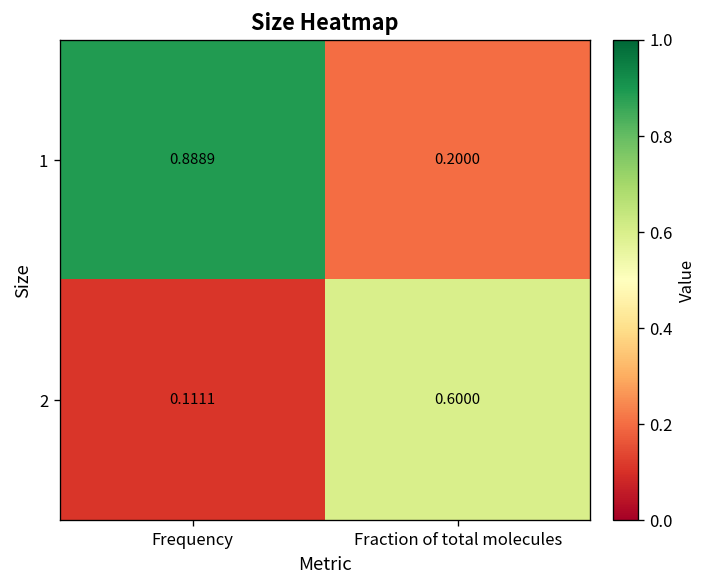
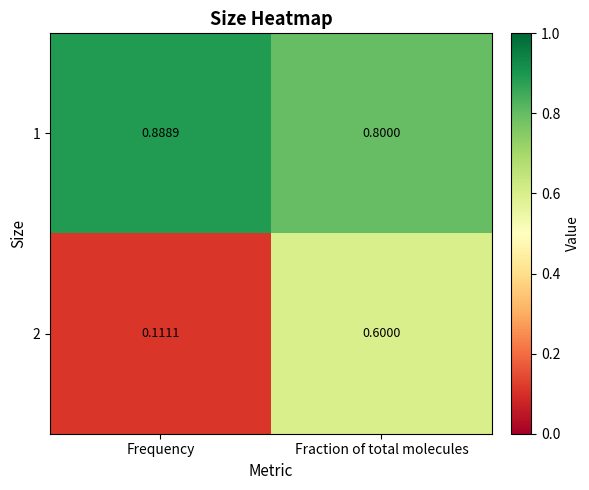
  {
    "1": {
      "Frequency": 0.8889,
-     "Fraction of total molecules": 0.2000
+     "Fraction of total molecules": 0.8000
    },
    "2": {
      "Frequency": 0.1111,
      "Fraction of total molecules": 0.6000
    }
  }
